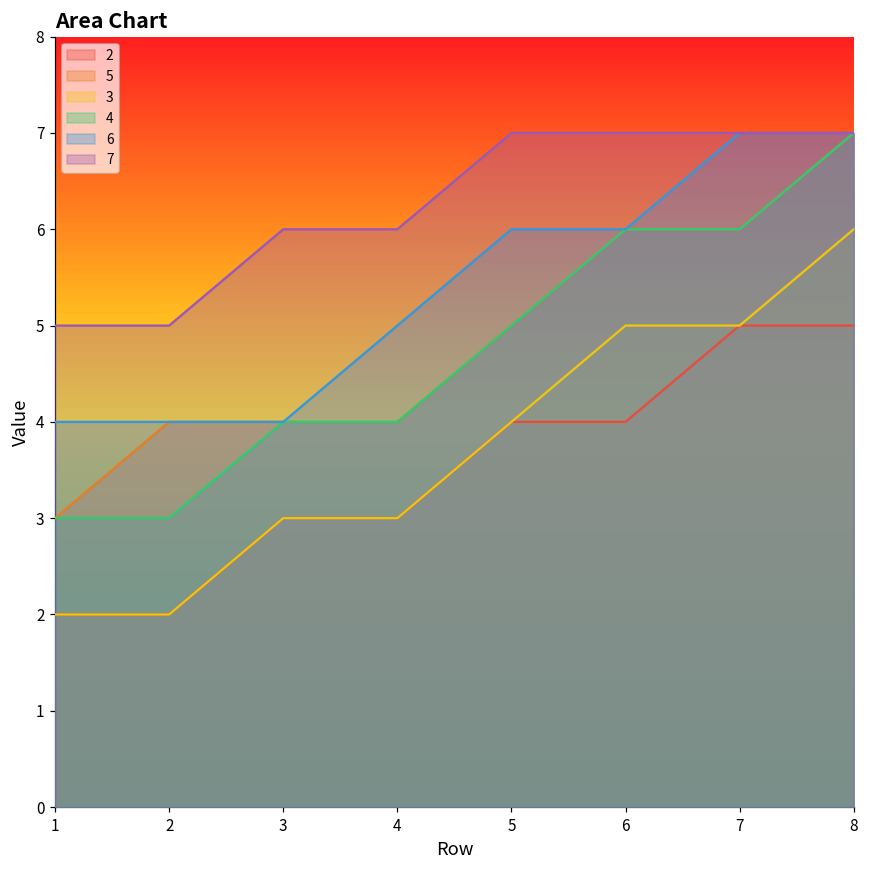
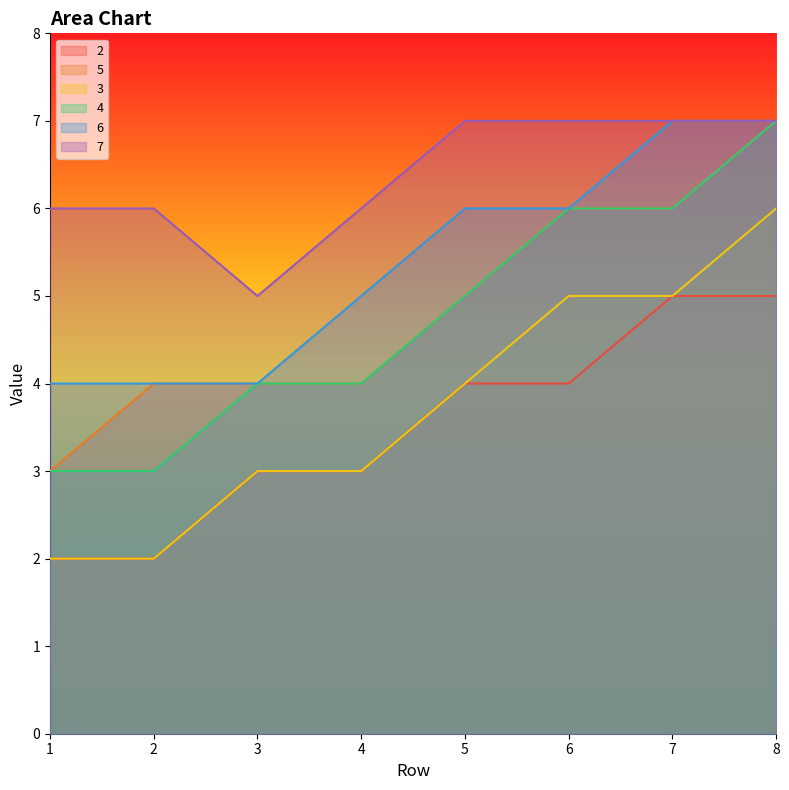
  {
    "4": {
      "2": 3
    },
    "6": {
      "1": 4,
      "4": 5,
      "5": 6
    },
    "7": {
-     "1": 5,
-     "2": 5,
-     "3": 6,
+     "1": 6,
+     "2": 6,
+     "3": 5,
      "4": 6,
      "5": 7,
      "6": 7
    }
  }
